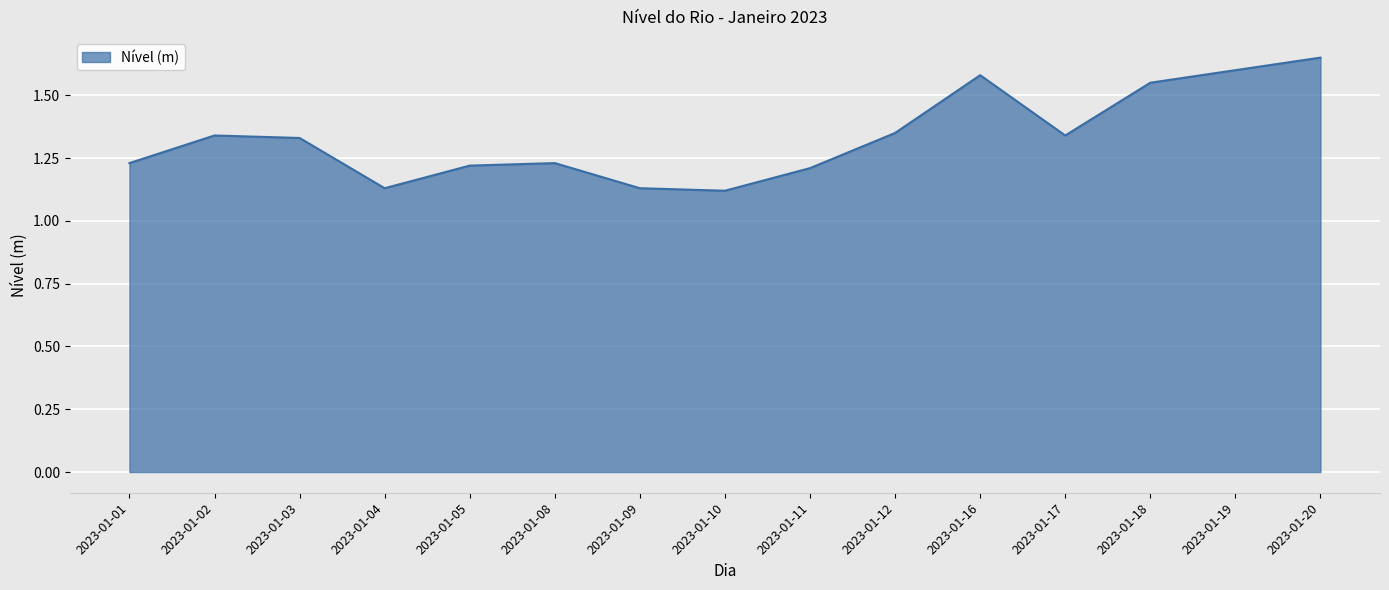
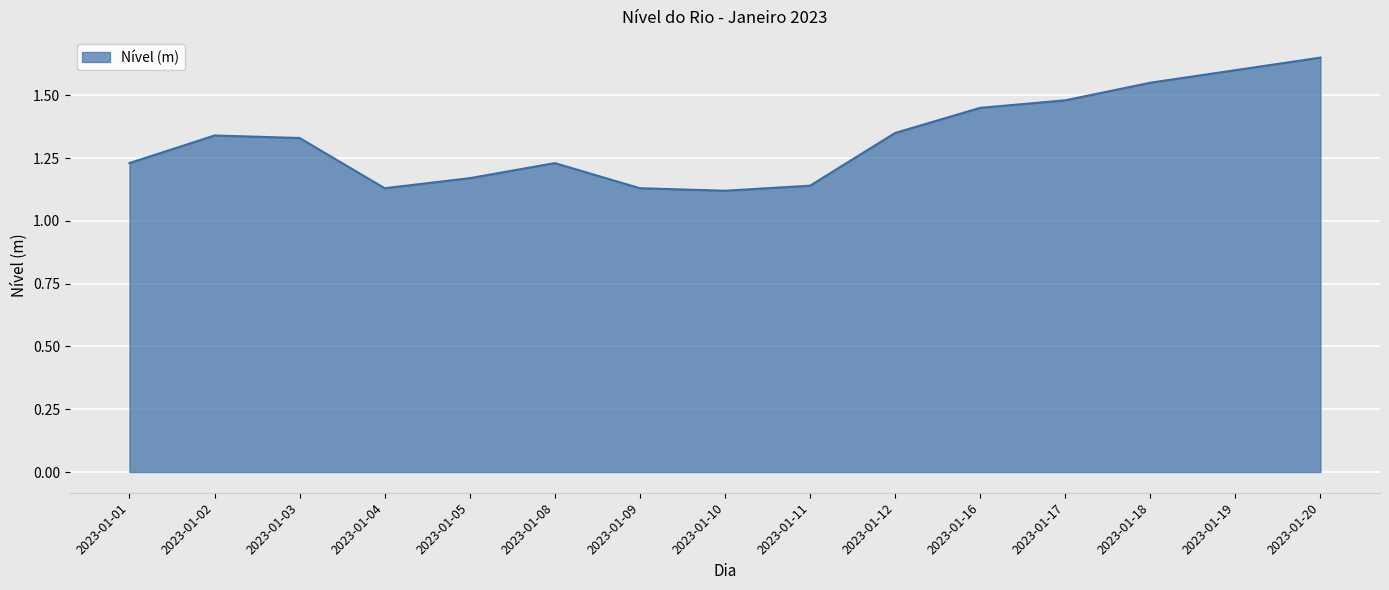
  {
    "2023-01-01": 1.23,
    "2023-01-02": 1.34,
    "2023-01-03": 1.33,
    "2023-01-04": 1.13,
-   "2023-01-05": 1.22,
+   "2023-01-05": 1.17,
    "2023-01-08": 1.23,
    "2023-01-09": 1.13,
    "2023-01-10": 1.12,
-   "2023-01-11": 1.21,
+   "2023-01-11": 1.14,
    "2023-01-12": 1.35,
-   "2023-01-16": 1.58,
-   "2023-01-17": 1.34,
+   "2023-01-16": 1.45,
+   "2023-01-17": 1.48,
    "2023-01-18": 1.55,
    "2023-01-19": 1.60,
    "2023-01-20": 1.65
  }
